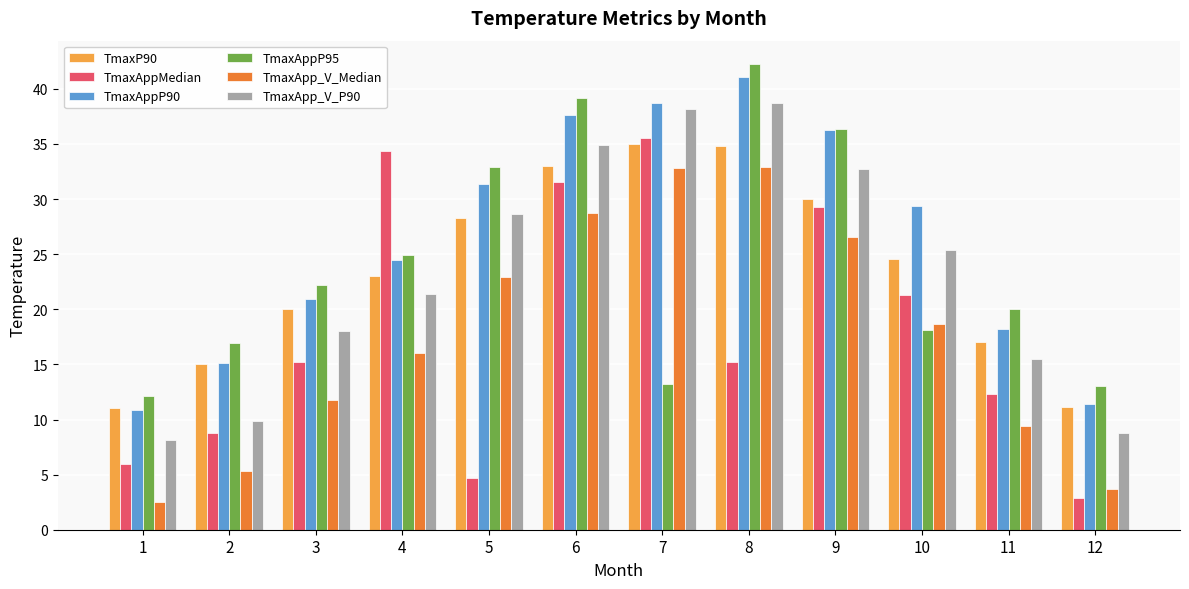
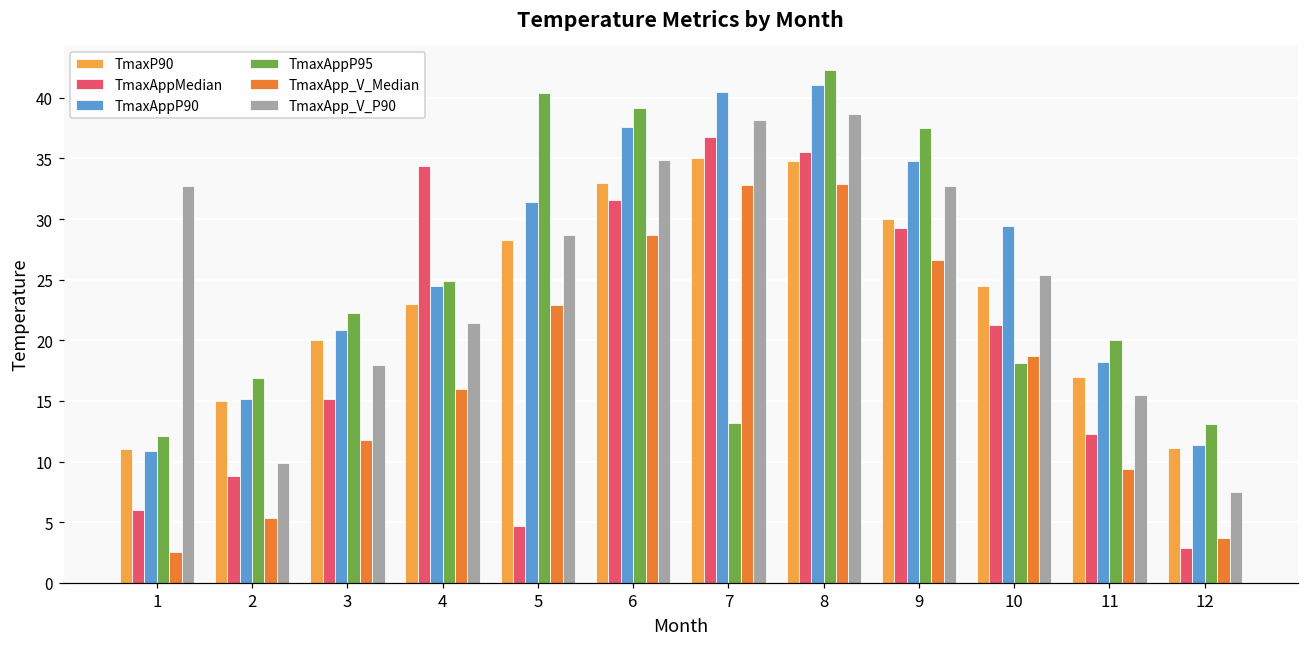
  {
    "TmaxAppMedian": {
      "1": 6.0,
      "2": 8.8,
      "3": 15.2,
      "4": 34.4,
      "5": 4.7,
      "6": 31.6,
-     "7": 35.6,
-     "8": 15.2,
+     "7": 36.8,
+     "8": 35.5,
      "9": 29.3,
      "10": 21.3,
      "11": 12.3,
      "12": 2.9
    },
    "TmaxAppP90": {
      "1": 10.9,
      "2": 15.2,
      "3": 20.9,
      "4": 24.5,
      "5": 31.4,
      "6": 37.6,
-     "7": 38.7,
+     "7": 40.5,
      "8": 41.1,
-     "9": 36.3,
+     "9": 34.8,
      "10": 29.4,
      "11": 18.2,
      "12": 11.4
    },
    "TmaxAppP95": {
      "1": 12.1,
      "2": 16.9,
      "3": 22.2,
      "4": 24.9,
-     "5": 32.9,
+     "5": 40.4,
      "6": 39.2,
      "7": 13.2,
      "8": 42.3,
-     "9": 36.4,
+     "9": 37.5,
      "10": 18.1,
      "11": 20.0,
      "12": 13.1
    },
    "TmaxApp_V_P90": {
-     "1": 8.1,
+     "1": 32.7,
      "2": 9.9,
      "3": 18.0,
      "4": 21.4,
      "5": 28.7,
      "6": 34.9,
      "7": 38.2,
      "8": 38.7,
      "9": 32.7,
      "10": 25.4,
      "11": 15.5,
-     "12": 8.8
+     "12": 7.5
    }
  }
